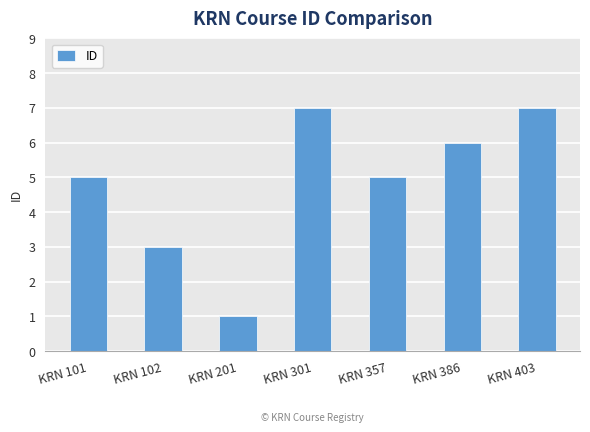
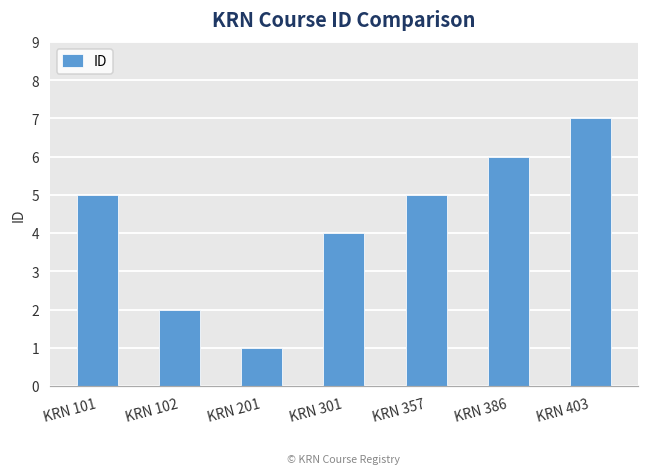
  {
    "KRN 101": 5,
-   "KRN 102": 3,
+   "KRN 102": 2,
    "KRN 201": 1,
-   "KRN 301": 7,
+   "KRN 301": 4,
    "KRN 357": 5,
    "KRN 386": 6,
    "KRN 403": 7
  }
